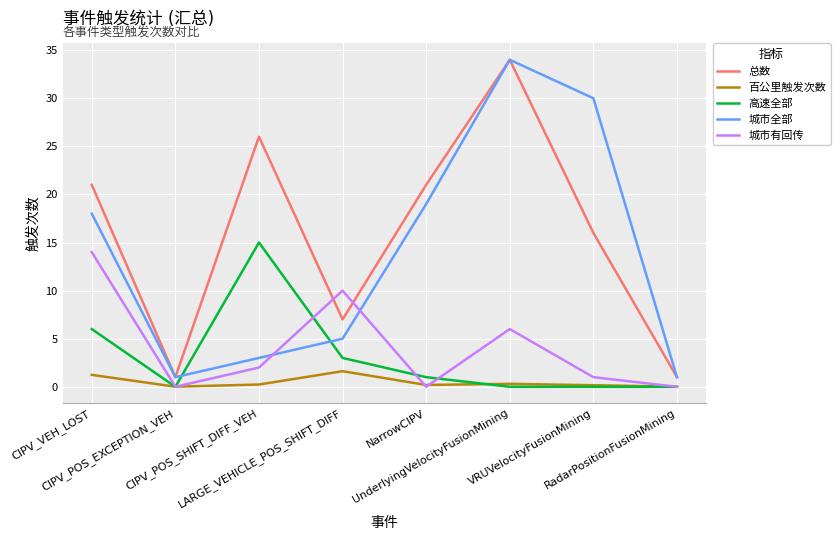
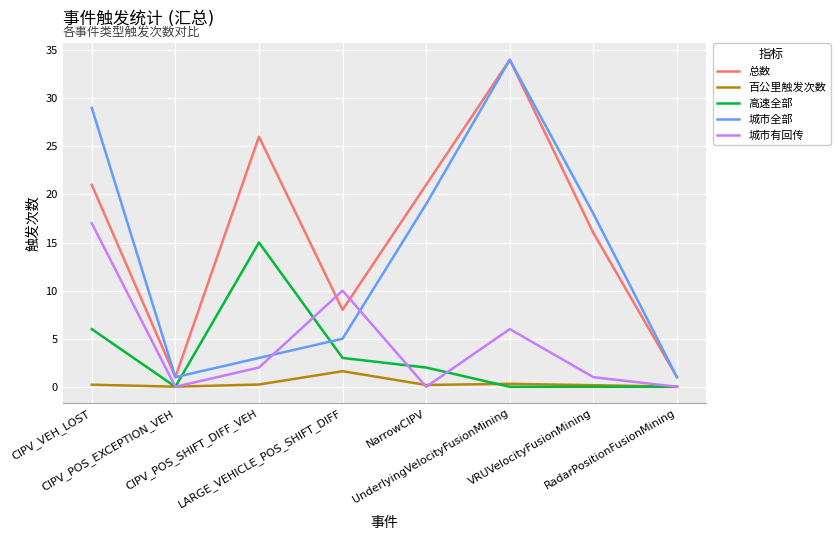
  {
    "总数": {
      "CIPV_VEH_LOST": 21,
      "CIPV_POS_SHIFT_DIFF_VEH": 26,
-     "LARGE_VEHICLE_POS_SHIFT_DIFF": 7,
+     "LARGE_VEHICLE_POS_SHIFT_DIFF": 8,
      "NarrowCIPV": 21,
      "VRUVelocityFusionMining": 16
    },
    "百公里触发次数": {
-     "CIPV_VEH_LOST": 1,
+     "CIPV_VEH_LOST": 0,
      "CIPV_POS_SHIFT_DIFF_VEH": 0,
      "LARGE_VEHICLE_POS_SHIFT_DIFF": 2,
      "UnderlyingVelocityFusionMining": 0
    },
    "高速全部": {
      "CIPV_VEH_LOST": 6,
      "CIPV_POS_SHIFT_DIFF_VEH": 15,
      "LARGE_VEHICLE_POS_SHIFT_DIFF": 3,
-     "NarrowCIPV": 1,
+     "NarrowCIPV": 2,
      "UnderlyingVelocityFusionMining": 0
    },
    "城市全部": {
-     "CIPV_VEH_LOST": 18,
+     "CIPV_VEH_LOST": 29,
      "CIPV_POS_SHIFT_DIFF_VEH": 3,
      "LARGE_VEHICLE_POS_SHIFT_DIFF": 5,
      "NarrowCIPV": 19,
-     "VRUVelocityFusionMining": 30
+     "VRUVelocityFusionMining": 18
    },
    "城市有回传": {
-     "CIPV_VEH_LOST": 14,
+     "CIPV_VEH_LOST": 17,
      "CIPV_POS_SHIFT_DIFF_VEH": 2,
      "LARGE_VEHICLE_POS_SHIFT_DIFF": 10,
      "UnderlyingVelocityFusionMining": 6,
      "VRUVelocityFusionMining": 1
    }
  }
